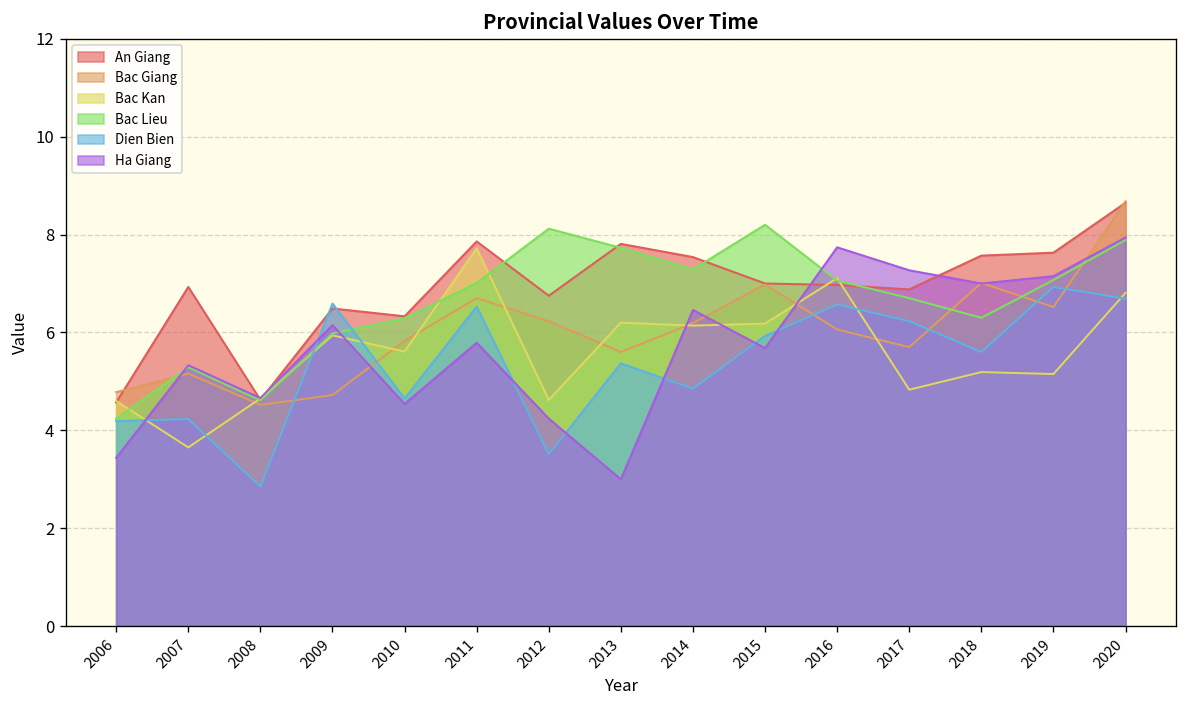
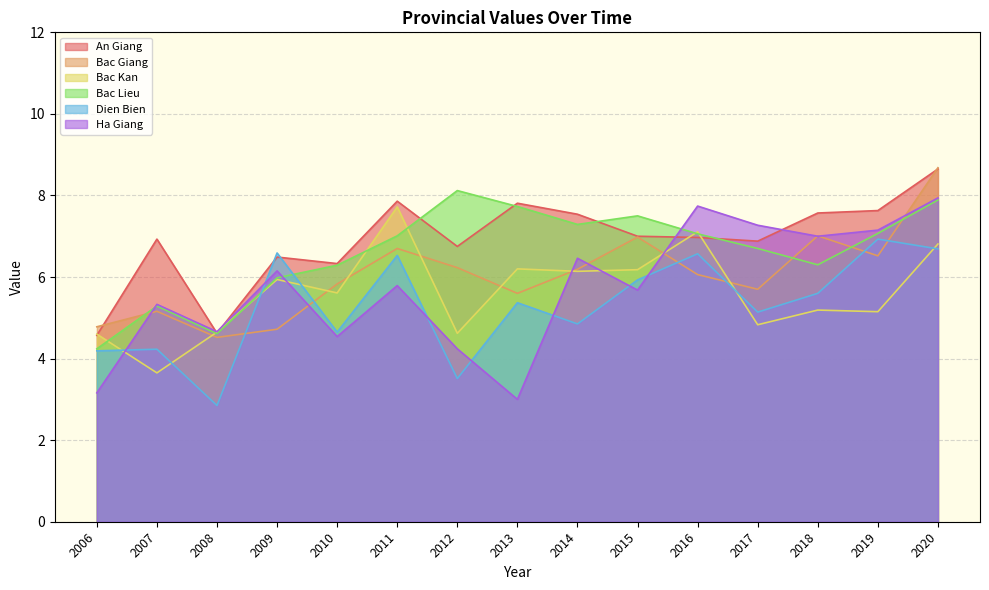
  {
    "Bac Lieu": {
      "2011": 7.0,
      "2012": 8.1,
      "2013": 7.7,
      "2014": 7.3,
-     "2015": 8.2,
+     "2015": 7.5,
      "2017": 6.7,
      "2018": 6.3,
      "2019": 7.1
    },
    "Dien Bien": {
      "2007": 4.2,
      "2008": 2.9,
      "2009": 6.6,
      "2010": 4.7,
      "2011": 6.5,
      "2012": 3.5,
      "2013": 5.4,
      "2014": 4.9,
      "2015": 5.9,
      "2016": 6.6,
-     "2017": 6.2,
+     "2017": 5.1,
      "2018": 5.6,
      "2019": 6.9,
      "2020": 6.7
    },
    "Ha Giang": {
-     "2006": 3.4,
+     "2006": 3.2,
      "2009": 6.2,
      "2010": 4.5,
      "2011": 5.8,
      "2012": 4.2,
      "2013": 3.0,
      "2014": 6.5,
      "2015": 5.7,
      "2016": 7.7,
      "2017": 7.3,
      "2019": 7.2
    }
  }
